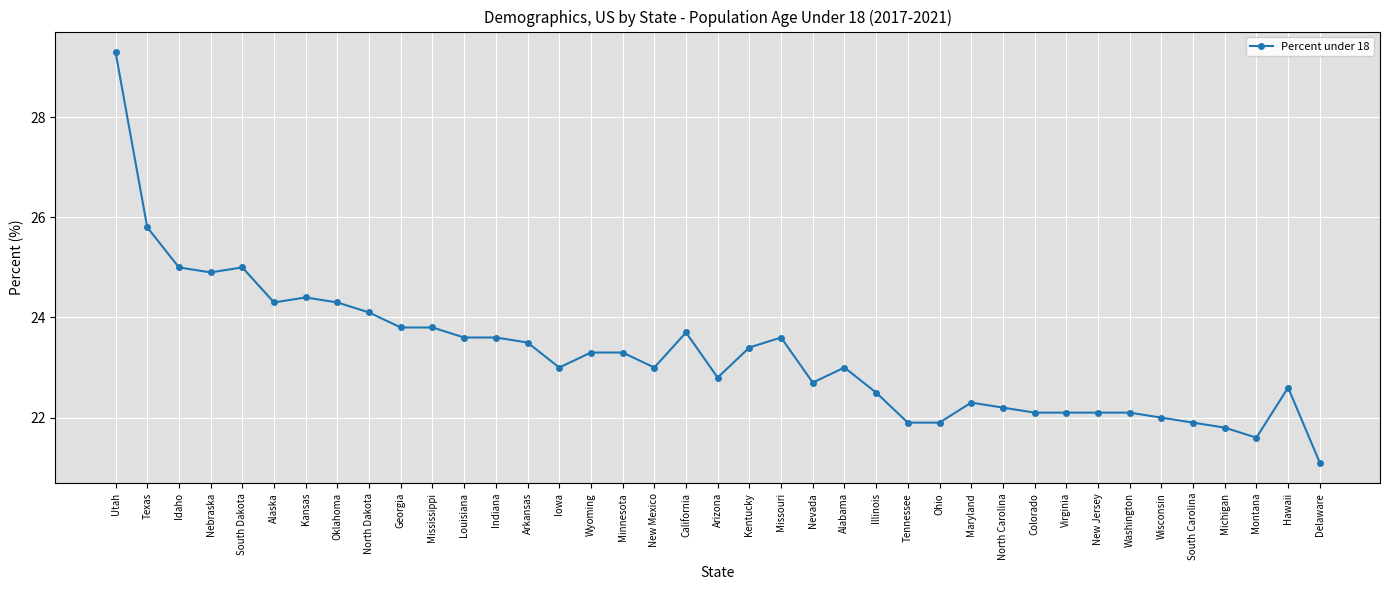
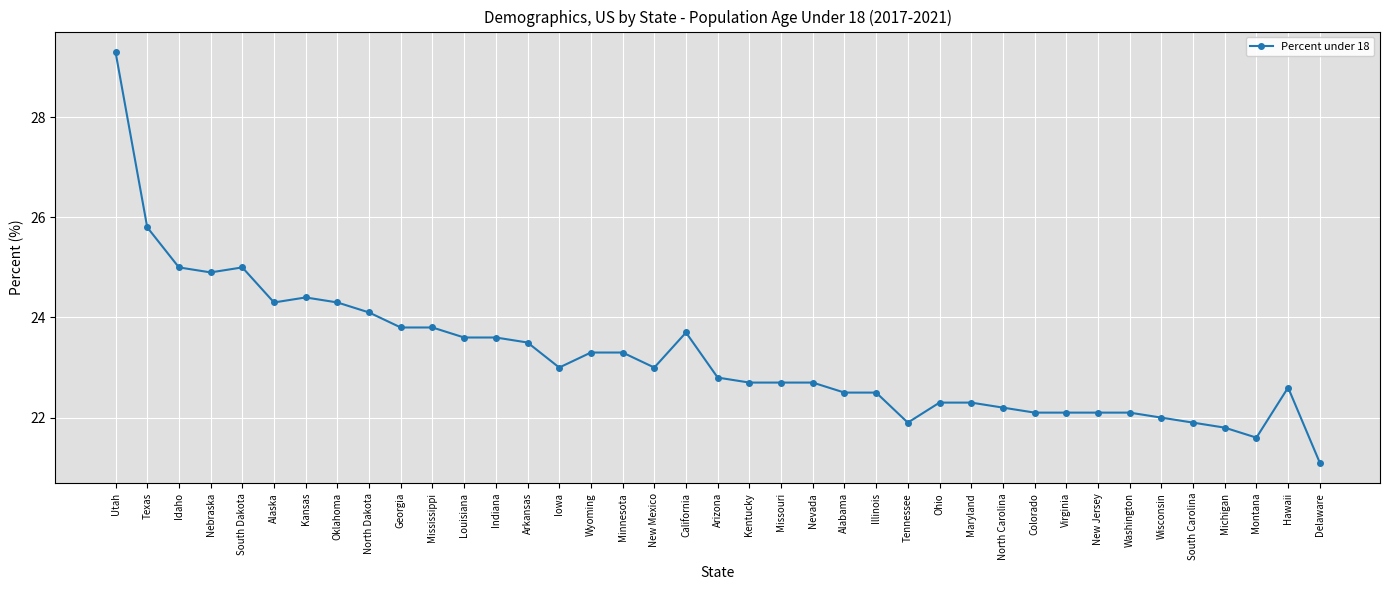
  {
    "Utah": 29.3,
    "Texas": 25.8,
    "Idaho": 25.0,
    "Nebraska": 24.9,
    "South Dakota": 25.0,
    "Alaska": 24.3,
    "Kansas": 24.4,
    "Oklahoma": 24.3,
    "North Dakota": 24.1,
    "Georgia": 23.8,
    "Mississippi": 23.8,
    "Louisiana": 23.6,
    "Indiana": 23.6,
    "Arkansas": 23.5,
    "Iowa": 23.0,
    "Wyoming": 23.3,
    "Minnesota": 23.3,
    "New Mexico": 23.0,
    "California": 23.7,
    "Arizona": 22.8,
-   "Kentucky": 23.4,
-   "Missouri": 23.6,
+   "Kentucky": 22.7,
+   "Missouri": 22.7,
    "Nevada": 22.7,
-   "Alabama": 23.0,
+   "Alabama": 22.5,
    "Illinois": 22.5,
    "Tennessee": 21.9,
-   "Ohio": 21.9,
+   "Ohio": 22.3,
    "Maryland": 22.3,
    "North Carolina": 22.2,
    "Colorado": 22.1,
    "Virginia": 22.1,
    "New Jersey": 22.1,
    "Washington": 22.1,
    "Wisconsin": 22.0,
    "South Carolina": 21.9,
    "Michigan": 21.8,
    "Montana": 21.6,
    "Hawaii": 22.6,
    "Delaware": 21.1
  }
